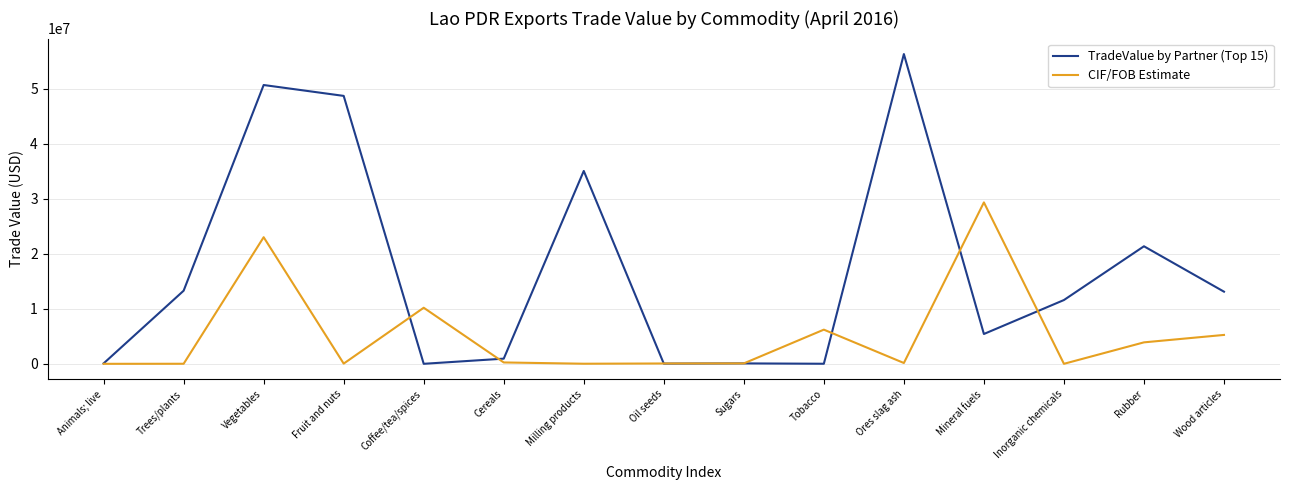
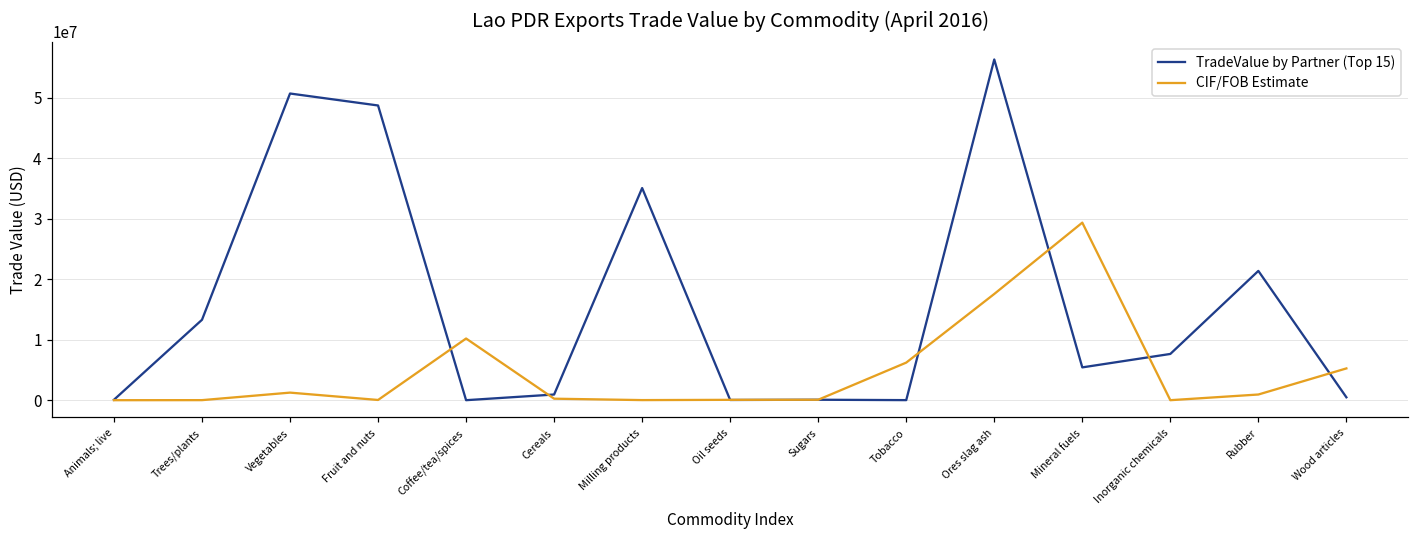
  {
    "TradeValue by Partner (Top 15)": {
      "Trees/plants": 13000000,
      "Vegetables": 51000000,
      "Fruit and nuts": 49000000,
      "Coffee/tea/spices": 0,
      "Cereals": 1000000,
      "Milling products": 35000000,
      "Tobacco": 0,
      "Ores slag ash": 56000000,
      "Mineral fuels": 5000000,
-     "Inorganic chemicals": 12000000,
+     "Inorganic chemicals": 8000000,
      "Rubber": 21000000,
-     "Wood articles": 13000000
+     "Wood articles": 0
    },
    "CIF/FOB Estimate": {
      "Trees/plants": 0,
-     "Vegetables": 23000000,
+     "Vegetables": 1000000,
      "Fruit and nuts": 0,
      "Coffee/tea/spices": 10000000,
      "Cereals": 0,
      "Milling products": 0,
      "Tobacco": 6000000,
-     "Ores slag ash": 0,
+     "Ores slag ash": 18000000,
      "Mineral fuels": 29000000,
      "Inorganic chemicals": 0,
-     "Rubber": 4000000,
+     "Rubber": 1000000,
      "Wood articles": 5000000
    }
  }
